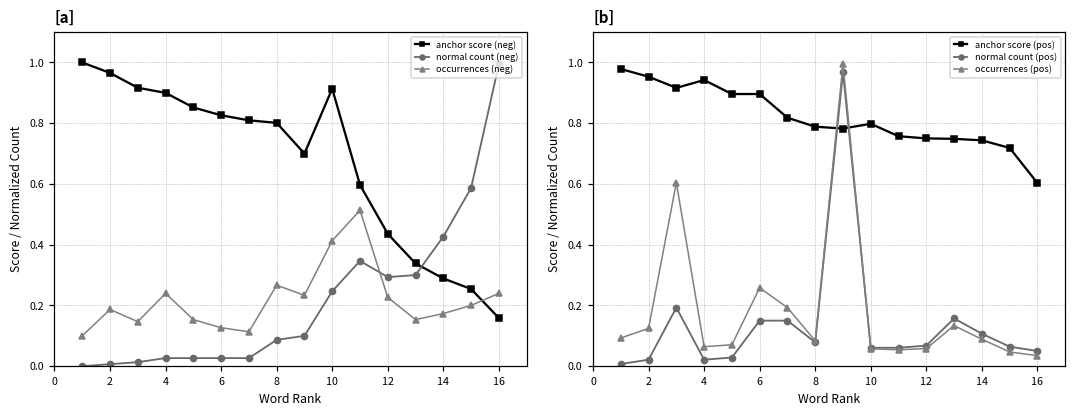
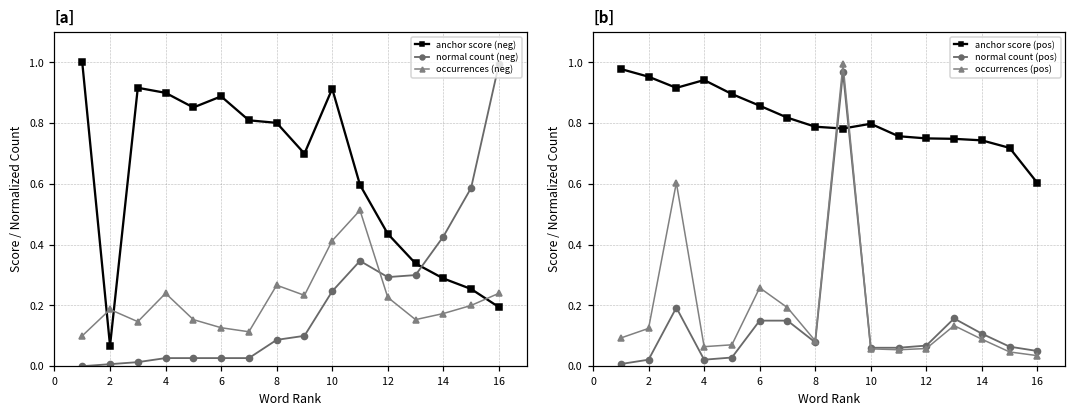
  {
    "[a]": {
      "anchor score (neg)": {
-       "2": 0.97,
+       "2": 0.07,
        "4": 0.90,
-       "6": 0.83,
+       "6": 0.89,
        "8": 0.80,
        "10": 0.91,
        "12": 0.44,
        "14": 0.29,
-       "16": 0.16
+       "16": 0.19
      }
    },
    "[b]": {
      "anchor score (pos)": {
        "2": 0.95,
        "4": 0.94,
-       "6": 0.90,
+       "6": 0.86,
        "8": 0.79,
        "10": 0.80,
        "12": 0.75,
        "14": 0.74,
        "16": 0.60
      }
    }
  }
